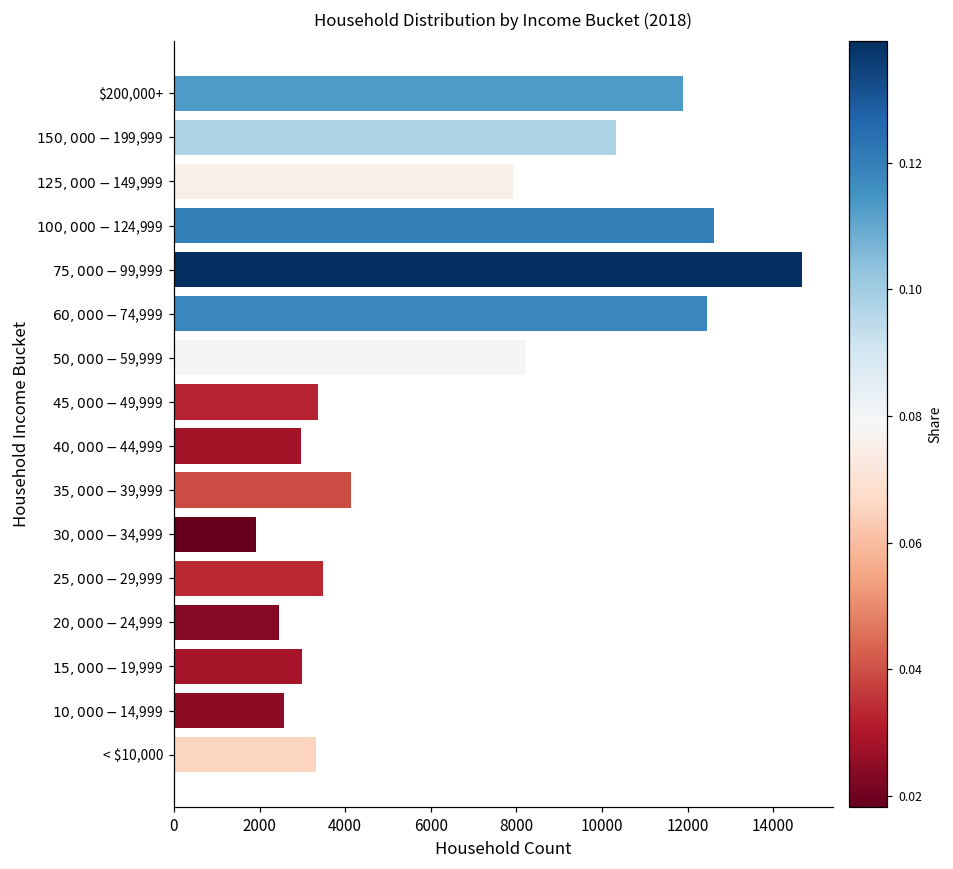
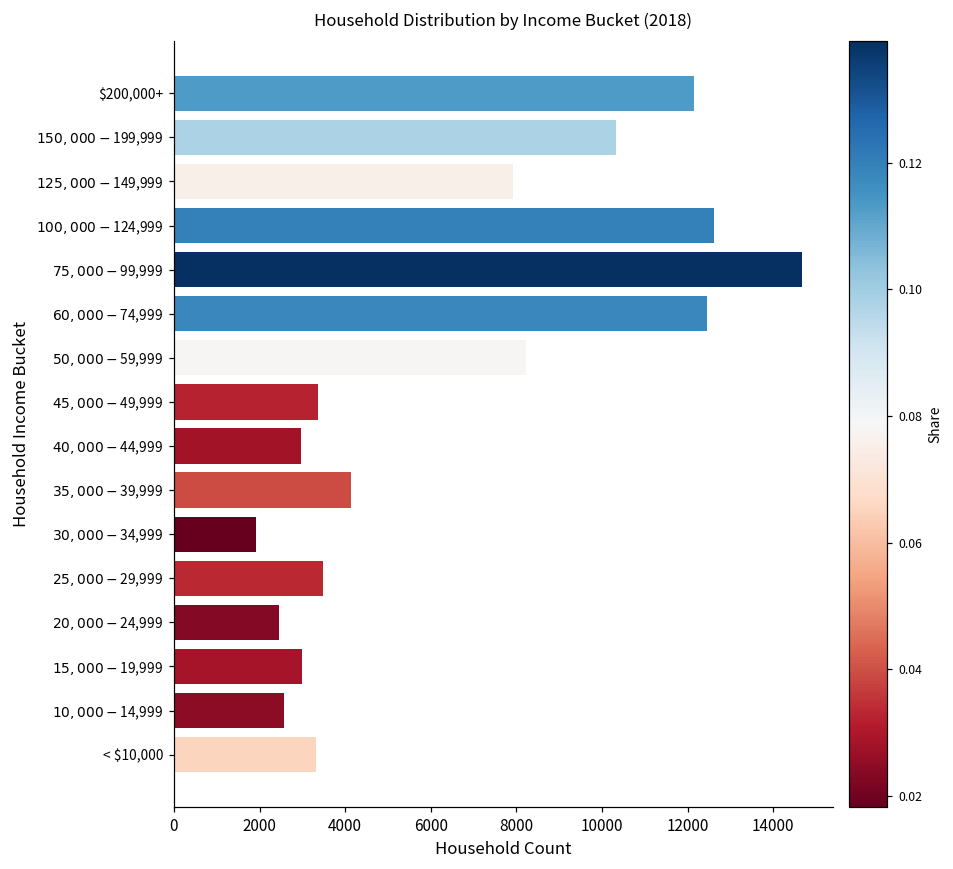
  {
-   "$200,000+": 11900,
+   "$200,000+": 12200,
    "< $10,000": 3300
  }
